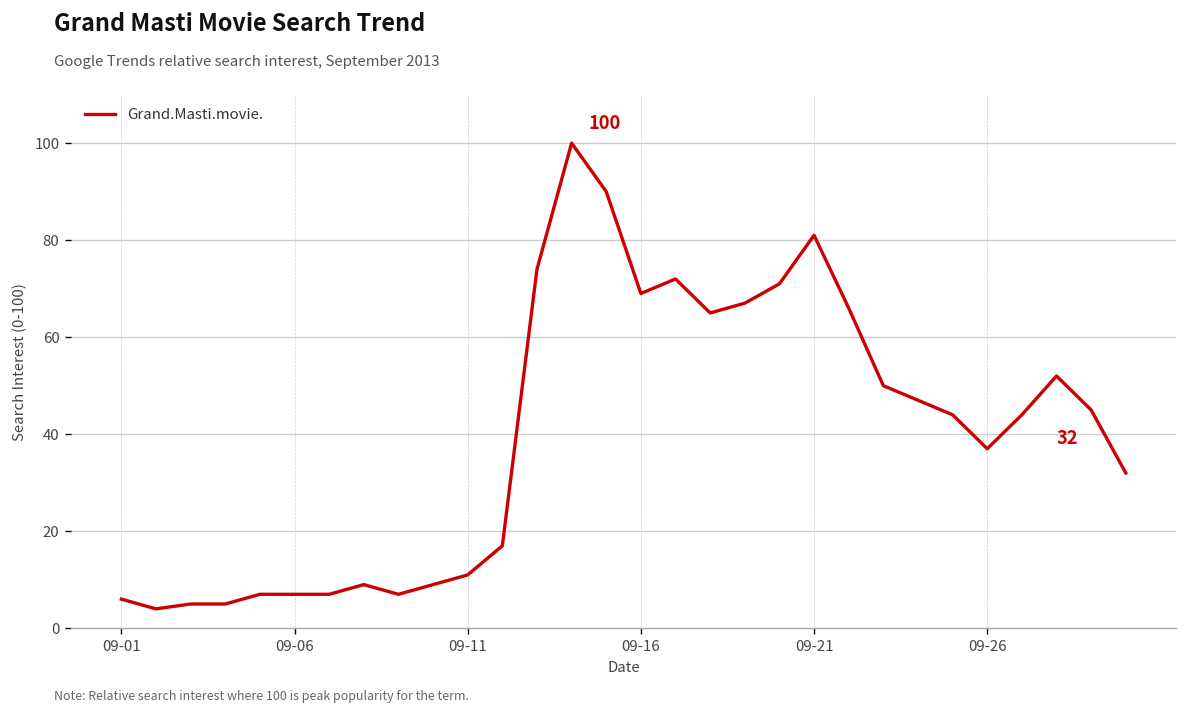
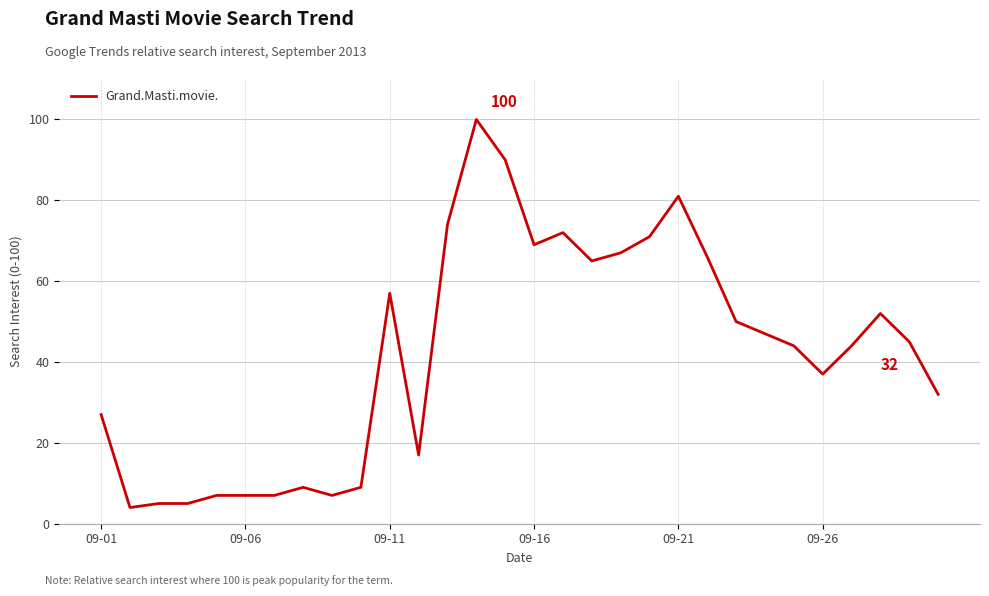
  {
-   "09-01": 6,
+   "09-01": 27,
    "09-06": 7,
-   "09-11": 11,
+   "09-11": 57,
    "09-16": 69,
    "09-21": 81,
    "09-26": 37
  }
